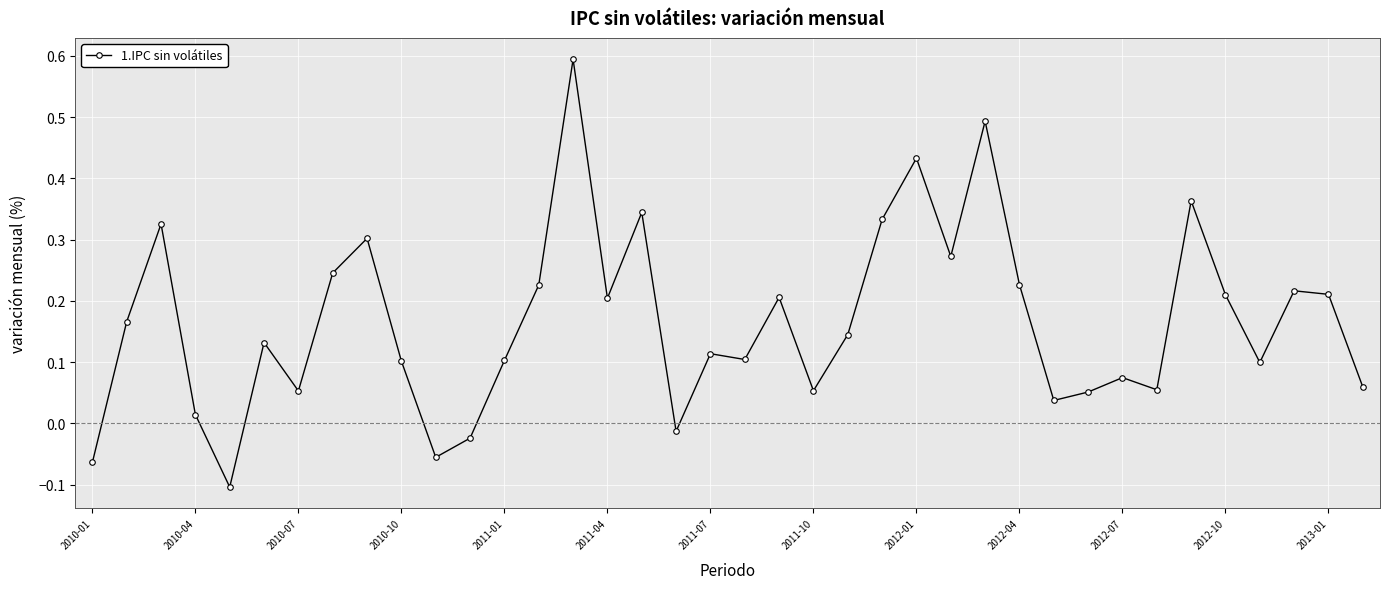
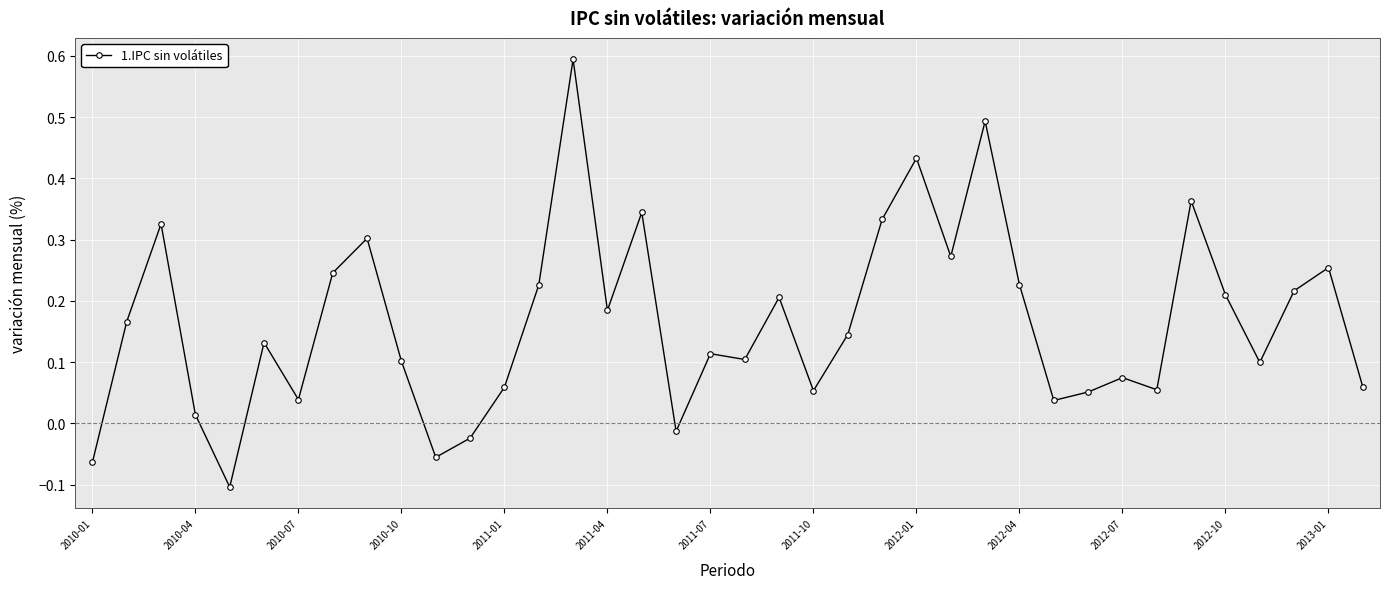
  {
    "2010-01": -0.06,
    "2010-04": 0.01,
-   "2010-07": 0.05,
+   "2010-07": 0.04,
    "2010-10": 0.10,
-   "2011-01": 0.10,
-   "2011-04": 0.20,
+   "2011-01": 0.06,
+   "2011-04": 0.18,
    "2011-07": 0.11,
    "2011-10": 0.05,
    "2012-01": 0.43,
    "2012-04": 0.23,
    "2012-07": 0.07,
    "2012-10": 0.21,
-   "2013-01": 0.21
+   "2013-01": 0.25
  }
